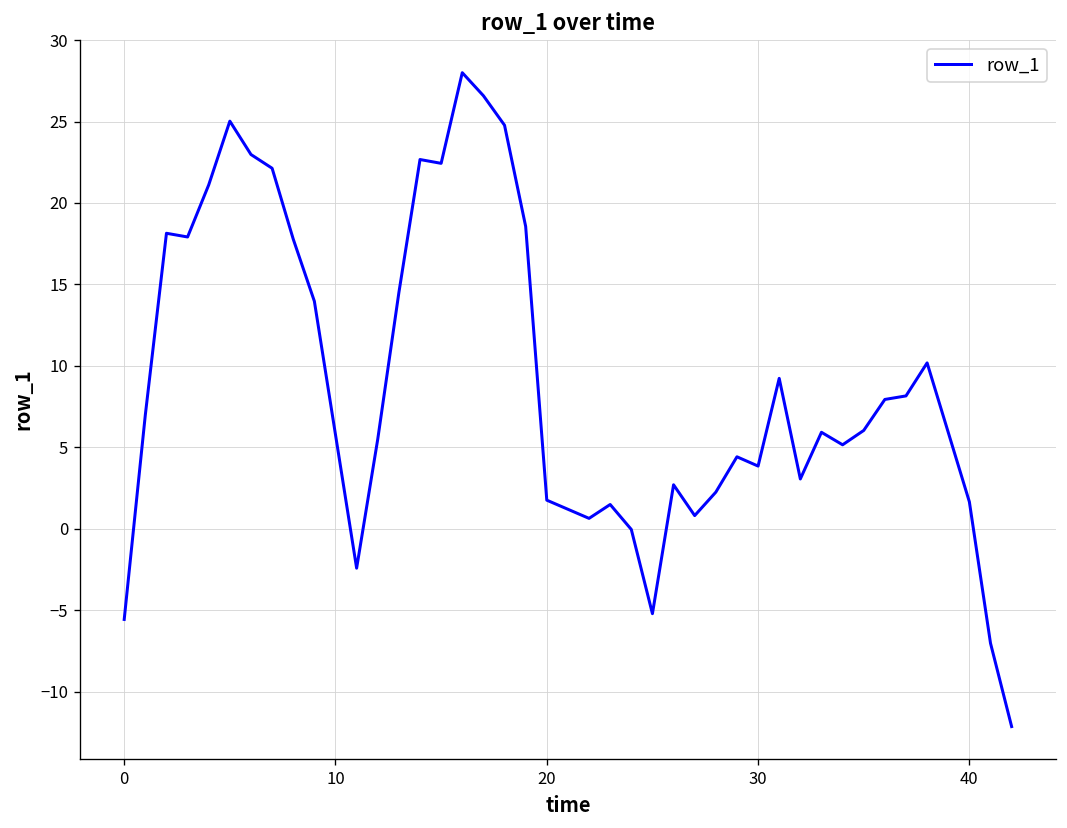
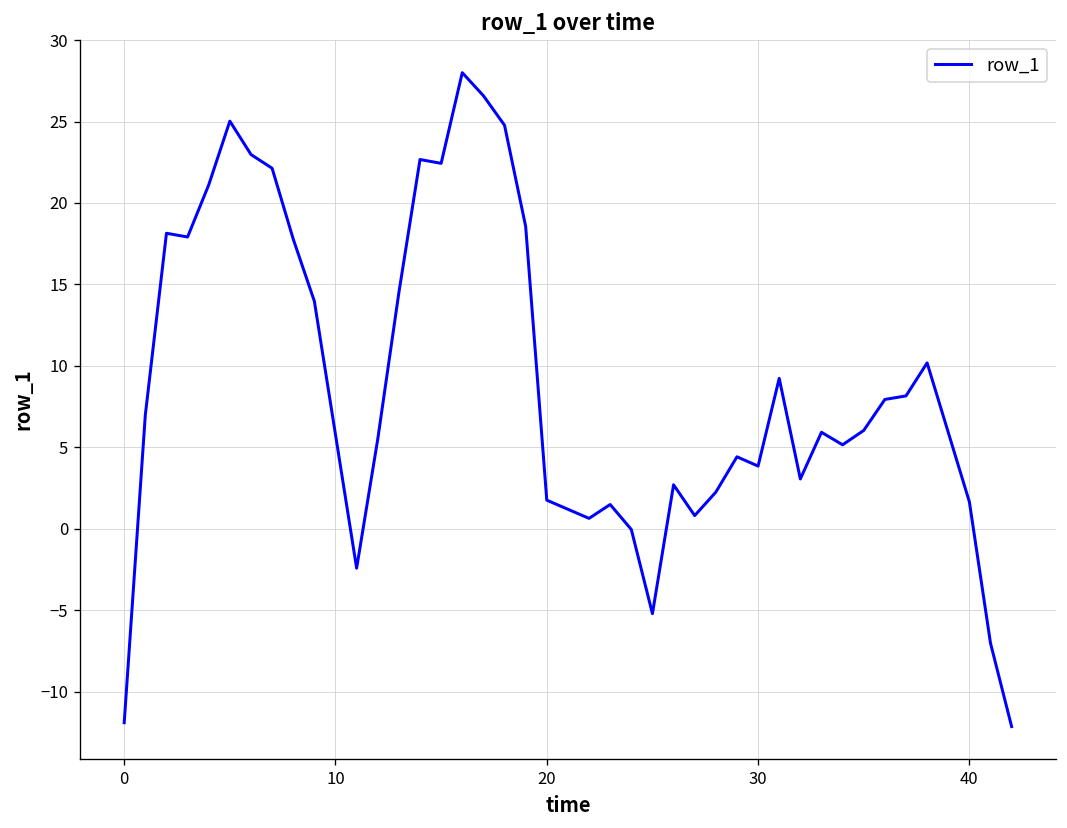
  {
-   "0": -5.6,
+   "0": -11.9,
    "20": 1.8,
    "30": 3.9,
    "40": 1.7
  }
